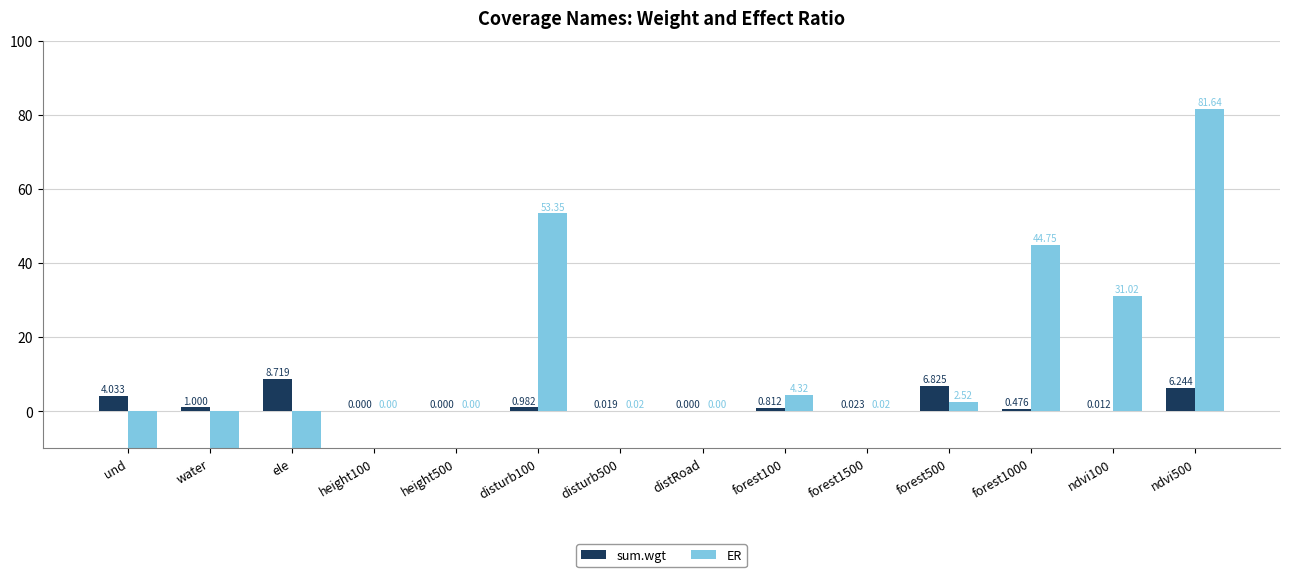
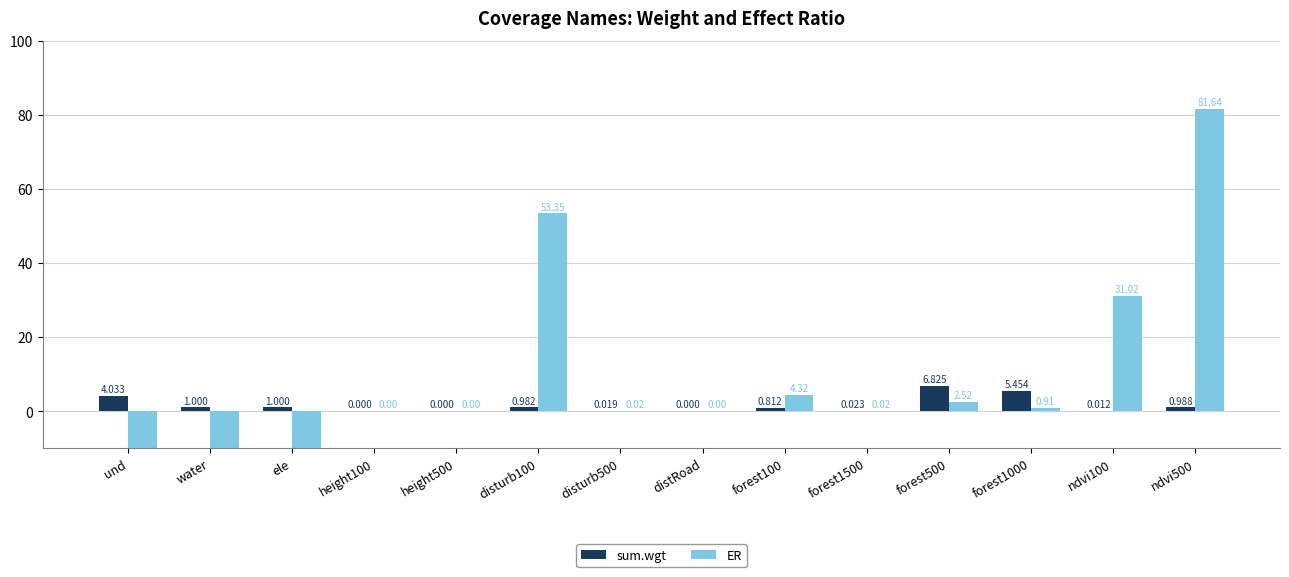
  {
    "sum.wgt": {
      "und": 4.033,
      "water": 1.000,
-     "ele": 8.719,
+     "ele": 1.000,
      "height100": 0.000,
      "height500": 0.000,
      "disturb100": 0.982,
      "disturb500": 0.019,
      "distRoad": 0.000,
      "forest100": 0.812,
      "forest1500": 0.023,
      "forest500": 6.825,
-     "forest1000": 0.476,
+     "forest1000": 5.454,
      "ndvi100": 0.012,
-     "ndvi500": 6.244
+     "ndvi500": 0.988
    },
    "ER": {
      "height100": 0.00,
      "height500": 0.00,
      "disturb100": 53.35,
      "disturb500": 0.02,
      "distRoad": 0.00,
      "forest100": 4.32,
      "forest1500": 0.02,
      "forest500": 2.52,
-     "forest1000": 44.75,
+     "forest1000": 0.91,
      "ndvi100": 31.02,
      "ndvi500": 81.64
    }
  }
